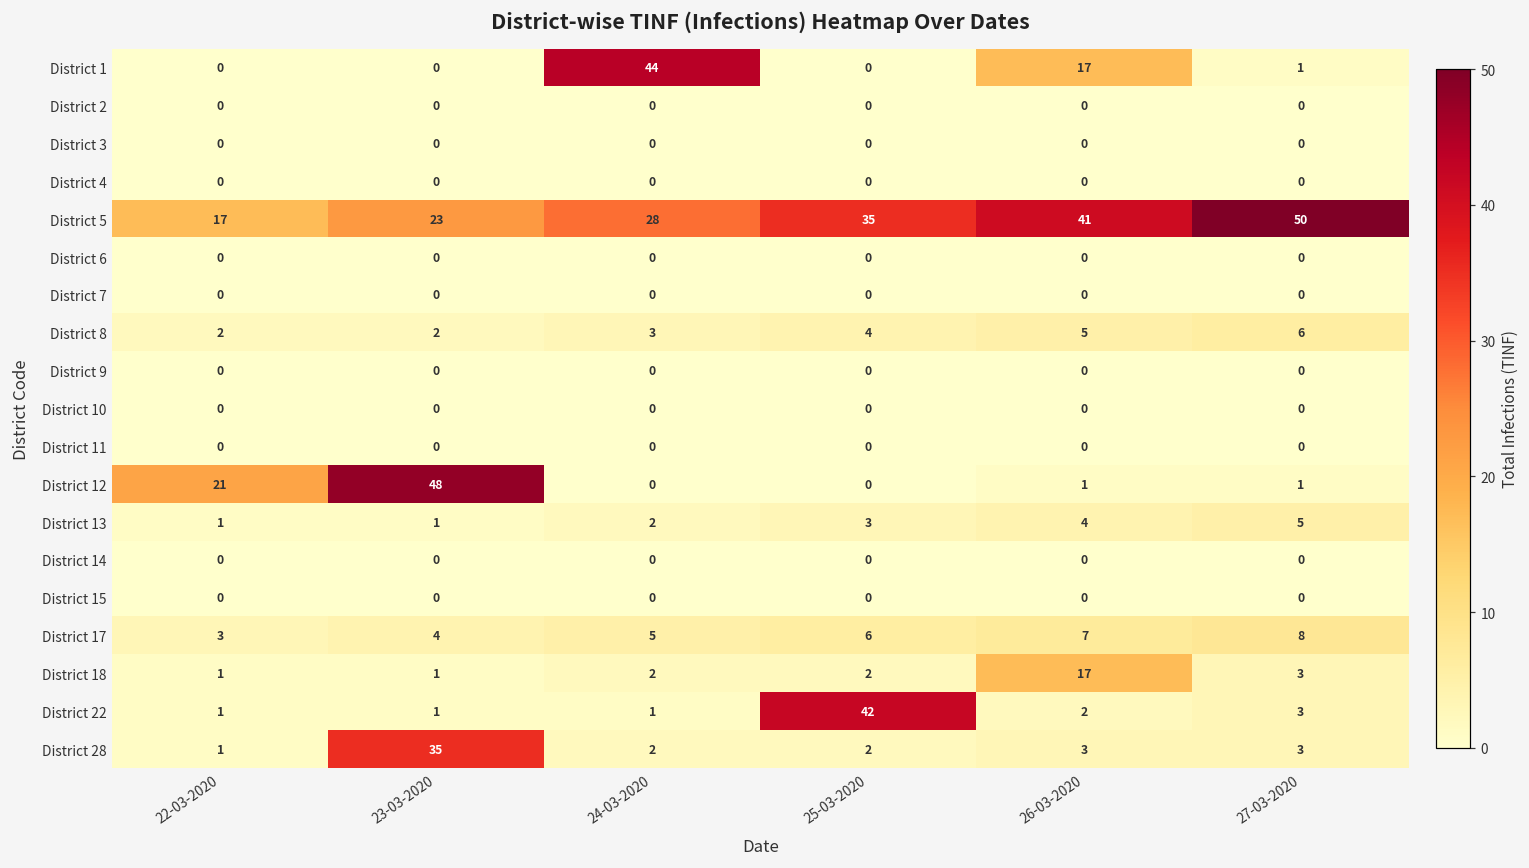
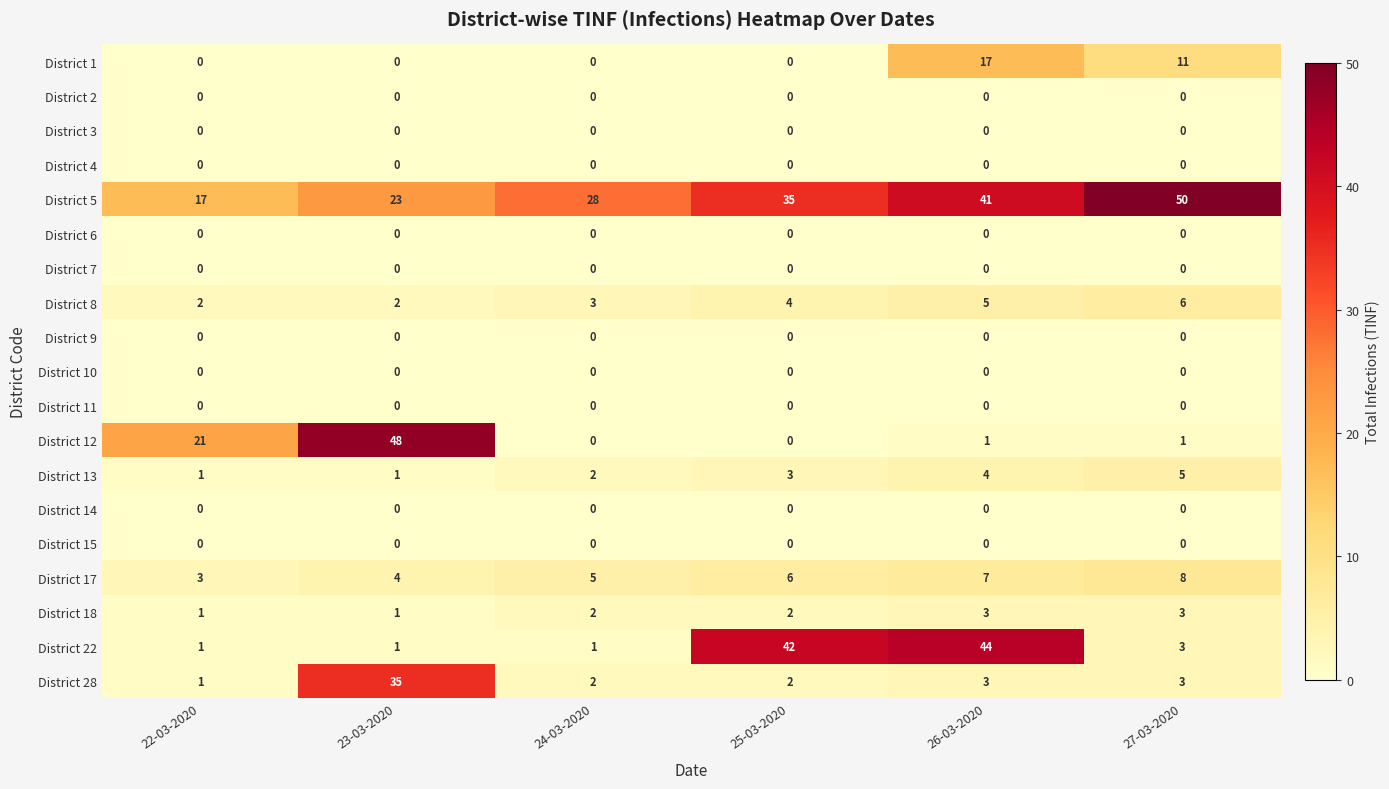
  {
    "District 1": {
      "22-03-2020": 0,
      "23-03-2020": 0,
-     "24-03-2020": 44,
+     "24-03-2020": 0,
      "25-03-2020": 0,
      "26-03-2020": 17,
-     "27-03-2020": 1
+     "27-03-2020": 11
    },
    "District 2": {
      "22-03-2020": 0,
      "23-03-2020": 0,
      "24-03-2020": 0,
      "25-03-2020": 0,
      "26-03-2020": 0,
      "27-03-2020": 0
    },
    "District 3": {
      "22-03-2020": 0,
      "23-03-2020": 0,
      "24-03-2020": 0,
      "25-03-2020": 0,
      "26-03-2020": 0,
      "27-03-2020": 0
    },
    "District 4": {
      "22-03-2020": 0,
      "23-03-2020": 0,
      "24-03-2020": 0,
      "25-03-2020": 0,
      "26-03-2020": 0,
      "27-03-2020": 0
    },
    "District 5": {
      "22-03-2020": 17,
      "23-03-2020": 23,
      "24-03-2020": 28,
      "25-03-2020": 35,
      "26-03-2020": 41,
      "27-03-2020": 50
    },
    "District 6": {
      "22-03-2020": 0,
      "23-03-2020": 0,
      "24-03-2020": 0,
      "25-03-2020": 0,
      "26-03-2020": 0,
      "27-03-2020": 0
    },
    "District 7": {
      "22-03-2020": 0,
      "23-03-2020": 0,
      "24-03-2020": 0,
      "25-03-2020": 0,
      "26-03-2020": 0,
      "27-03-2020": 0
    },
    "District 8": {
      "22-03-2020": 2,
      "23-03-2020": 2,
      "24-03-2020": 3,
      "25-03-2020": 4,
      "26-03-2020": 5,
      "27-03-2020": 6
    },
    "District 9": {
      "22-03-2020": 0,
      "23-03-2020": 0,
      "24-03-2020": 0,
      "25-03-2020": 0,
      "26-03-2020": 0,
      "27-03-2020": 0
    },
    "District 10": {
      "22-03-2020": 0,
      "23-03-2020": 0,
      "24-03-2020": 0,
      "25-03-2020": 0,
      "26-03-2020": 0,
      "27-03-2020": 0
    },
    "District 11": {
      "22-03-2020": 0,
      "23-03-2020": 0,
      "24-03-2020": 0,
      "25-03-2020": 0,
      "26-03-2020": 0,
      "27-03-2020": 0
    },
    "District 12": {
      "22-03-2020": 21,
      "23-03-2020": 48,
      "24-03-2020": 0,
      "25-03-2020": 0,
      "26-03-2020": 1,
      "27-03-2020": 1
    },
    "District 13": {
      "22-03-2020": 1,
      "23-03-2020": 1,
      "24-03-2020": 2,
      "25-03-2020": 3,
      "26-03-2020": 4,
      "27-03-2020": 5
    },
    "District 14": {
      "22-03-2020": 0,
      "23-03-2020": 0,
      "24-03-2020": 0,
      "25-03-2020": 0,
      "26-03-2020": 0,
      "27-03-2020": 0
    },
    "District 15": {
      "22-03-2020": 0,
      "23-03-2020": 0,
      "24-03-2020": 0,
      "25-03-2020": 0,
      "26-03-2020": 0,
      "27-03-2020": 0
    },
    "District 17": {
      "22-03-2020": 3,
      "23-03-2020": 4,
      "24-03-2020": 5,
      "25-03-2020": 6,
      "26-03-2020": 7,
      "27-03-2020": 8
    },
    "District 18": {
      "22-03-2020": 1,
      "23-03-2020": 1,
      "24-03-2020": 2,
      "25-03-2020": 2,
-     "26-03-2020": 17,
+     "26-03-2020": 3,
      "27-03-2020": 3
    },
    "District 22": {
      "22-03-2020": 1,
      "23-03-2020": 1,
      "24-03-2020": 1,
      "25-03-2020": 42,
-     "26-03-2020": 2,
+     "26-03-2020": 44,
      "27-03-2020": 3
    },
    "District 28": {
      "22-03-2020": 1,
      "23-03-2020": 35,
      "24-03-2020": 2,
      "25-03-2020": 2,
      "26-03-2020": 3,
      "27-03-2020": 3
    }
  }
